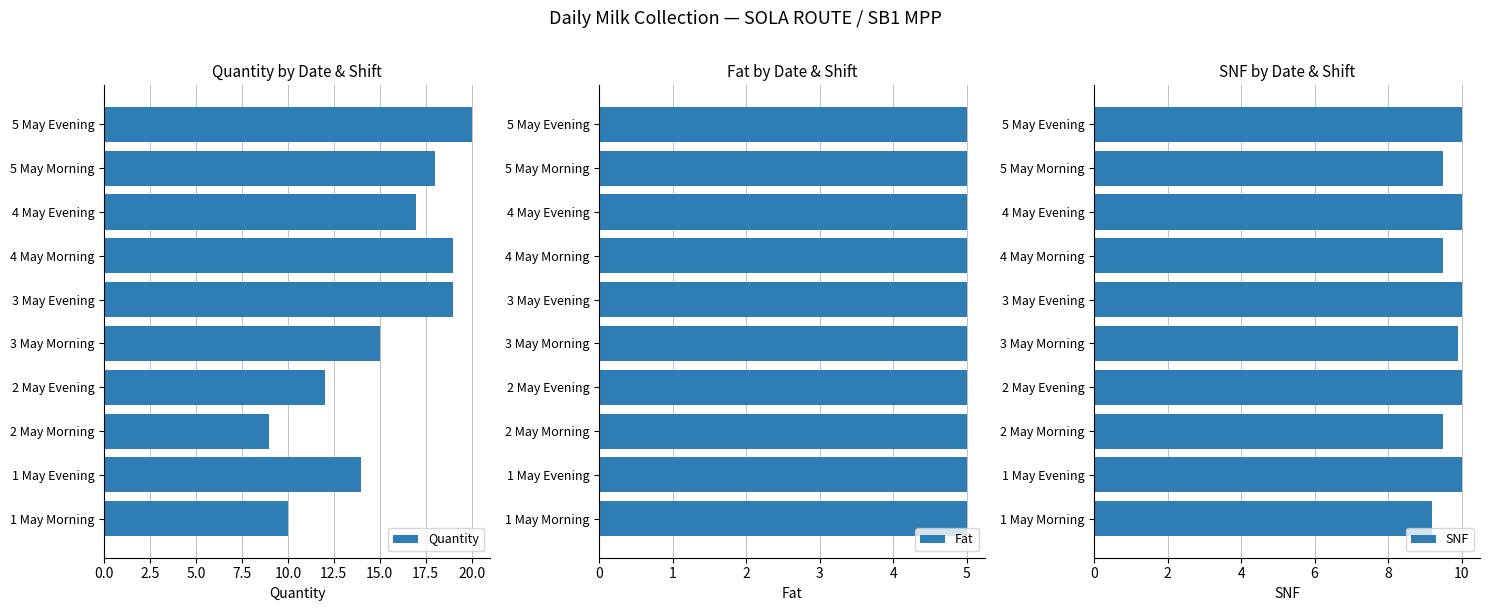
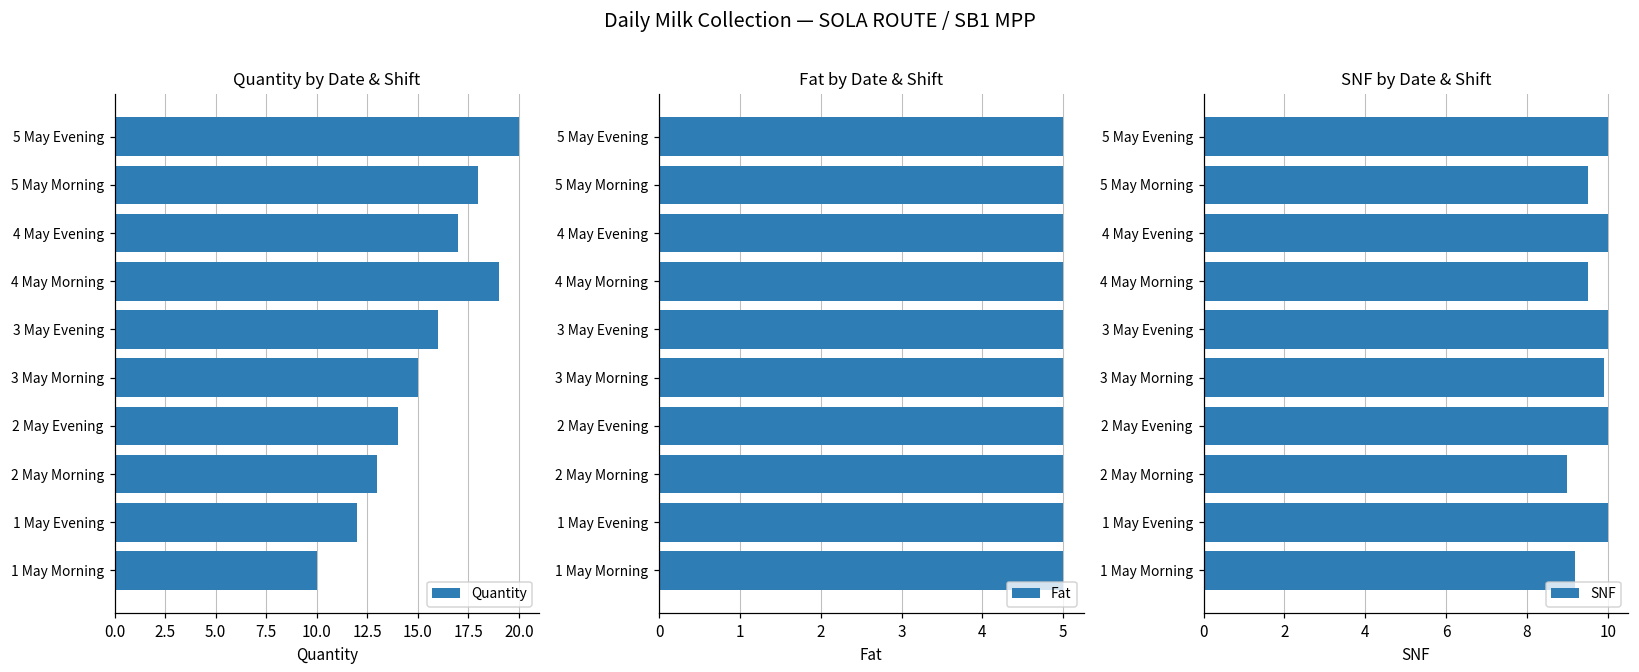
  {
    "Quantity by Date & Shift": {
      "5 May Evening": 20,
      "5 May Morning": 18,
      "4 May Evening": 17,
      "4 May Morning": 19,
-     "3 May Evening": 19,
+     "3 May Evening": 16,
      "3 May Morning": 15,
-     "2 May Evening": 12,
-     "2 May Morning": 9,
-     "1 May Evening": 14,
+     "2 May Evening": 14,
+     "2 May Morning": 13,
+     "1 May Evening": 12,
      "1 May Morning": 10
    },
    "Fat by Date & Shift": {
      "5 May Evening": 5.0,
      "5 May Morning": 5.0,
      "4 May Evening": 5.0,
      "4 May Morning": 5.0,
      "3 May Evening": 5.0,
      "3 May Morning": 5.0,
      "2 May Evening": 5.0,
      "2 May Morning": 5.0,
      "1 May Evening": 5.0,
      "1 May Morning": 5.0
    },
    "SNF by Date & Shift": {
      "5 May Evening": 10.0,
      "5 May Morning": 9.5,
      "4 May Evening": 10.0,
      "4 May Morning": 9.5,
      "3 May Evening": 10.0,
      "3 May Morning": 9.9,
      "2 May Evening": 10.0,
-     "2 May Morning": 9.5,
+     "2 May Morning": 9.0,
      "1 May Evening": 10.0,
      "1 May Morning": 9.2
    }
  }
